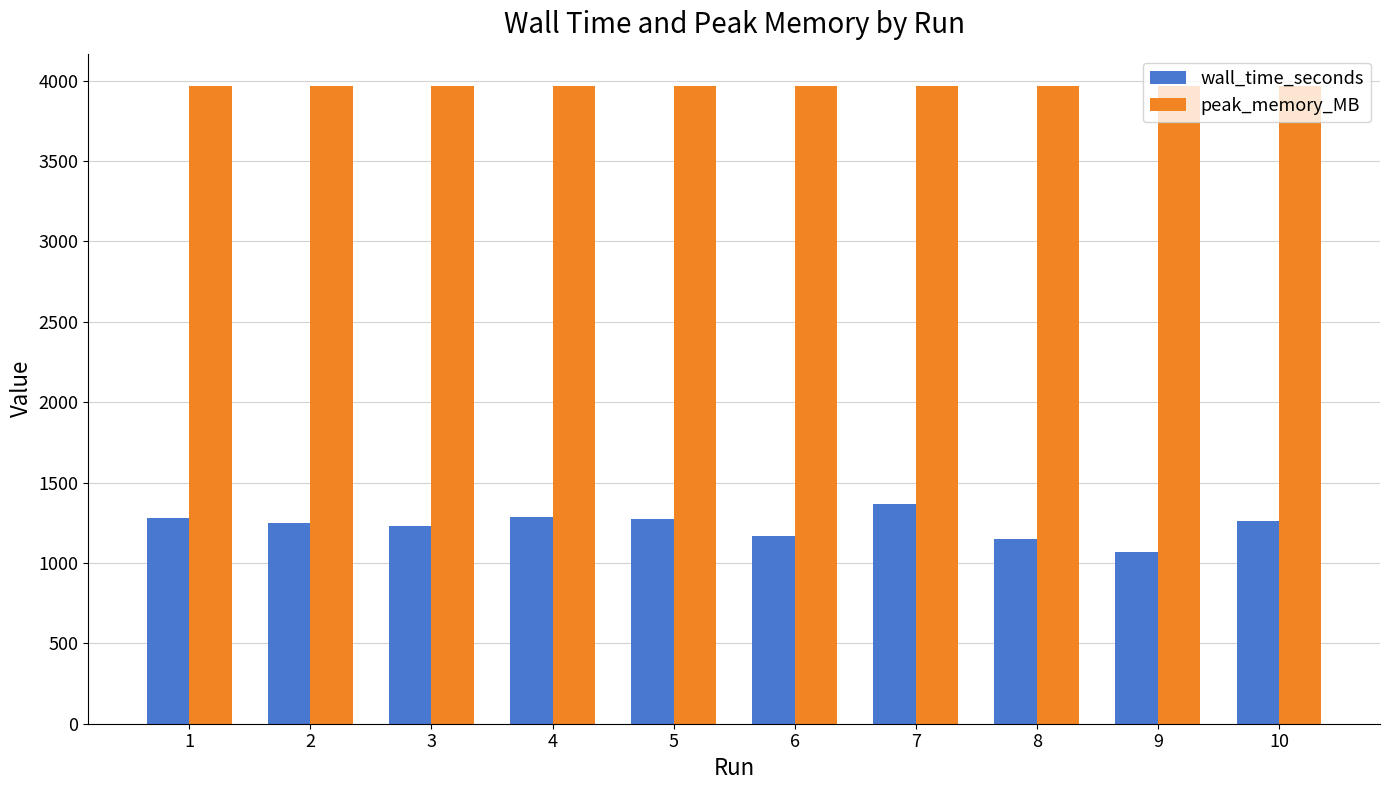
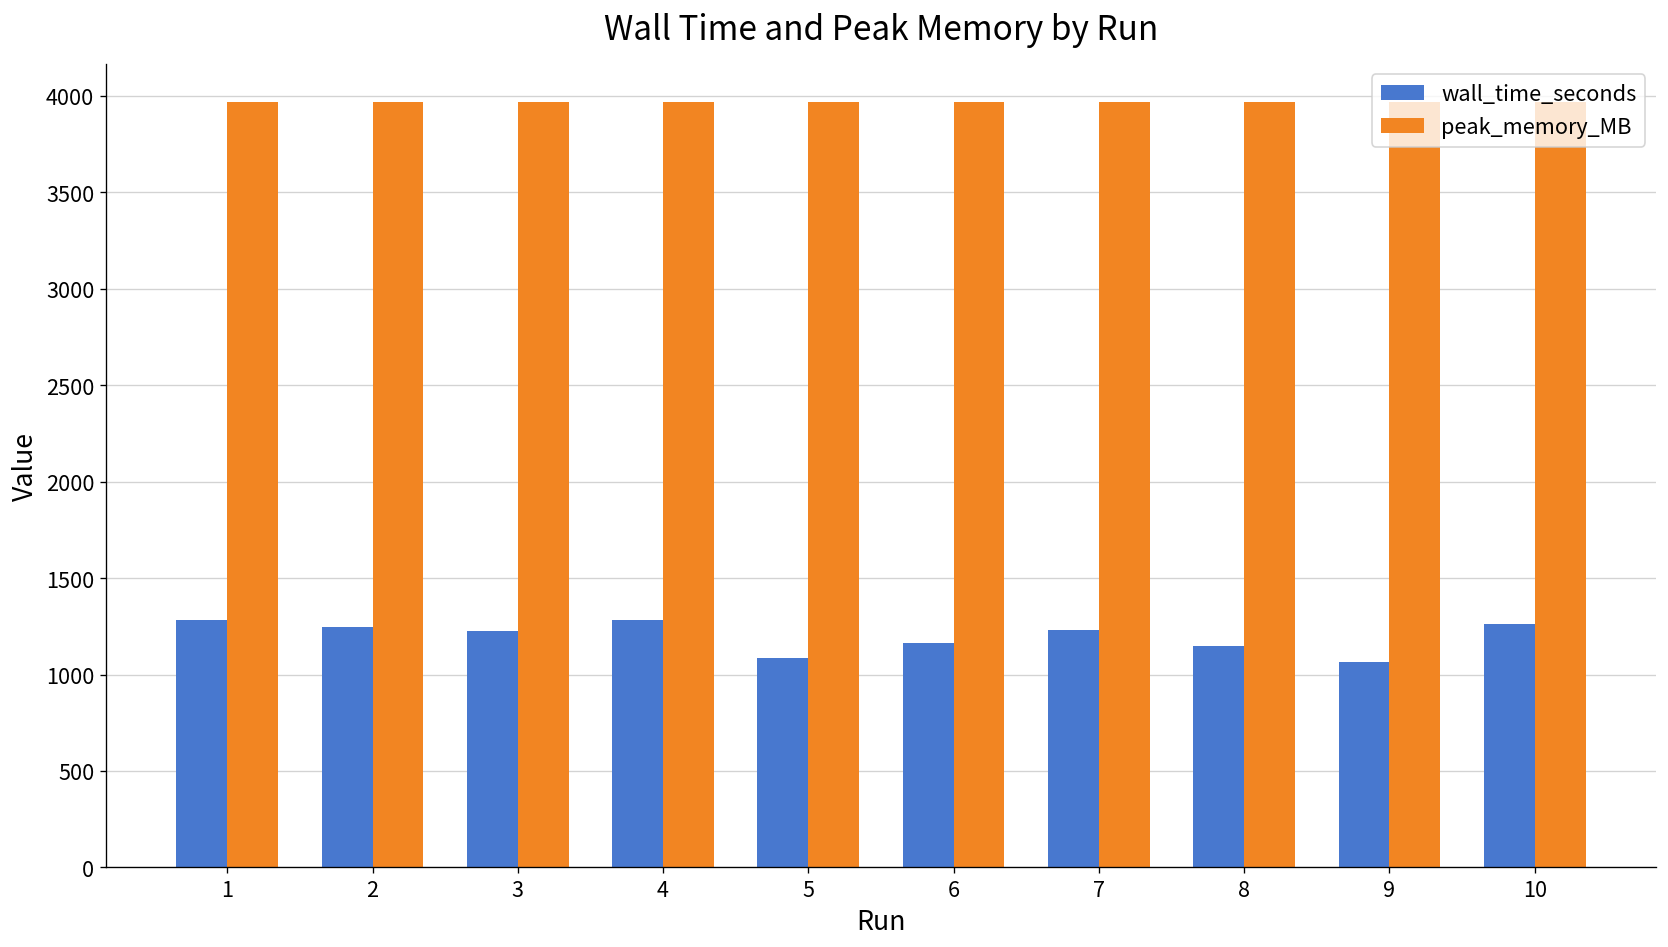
  {
    "wall_time_seconds": {
      "1": 1280,
      "2": 1250,
      "3": 1230,
      "4": 1280,
-     "5": 1270,
+     "5": 1090,
      "6": 1160,
-     "7": 1370,
+     "7": 1230,
      "8": 1150,
      "9": 1070,
      "10": 1260
    },
    "peak_memory_MB": {
      "1": 3970,
      "2": 3970,
      "3": 3970,
      "4": 3970,
      "5": 3970,
      "6": 3970,
      "7": 3970,
      "8": 3970
    }
  }
